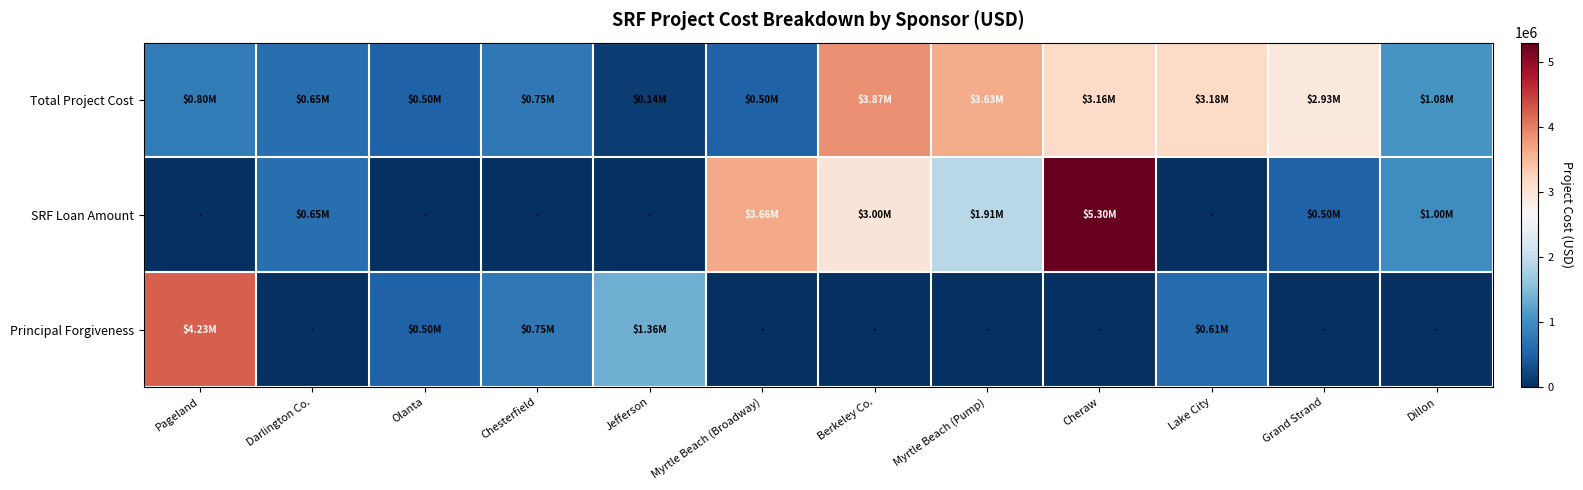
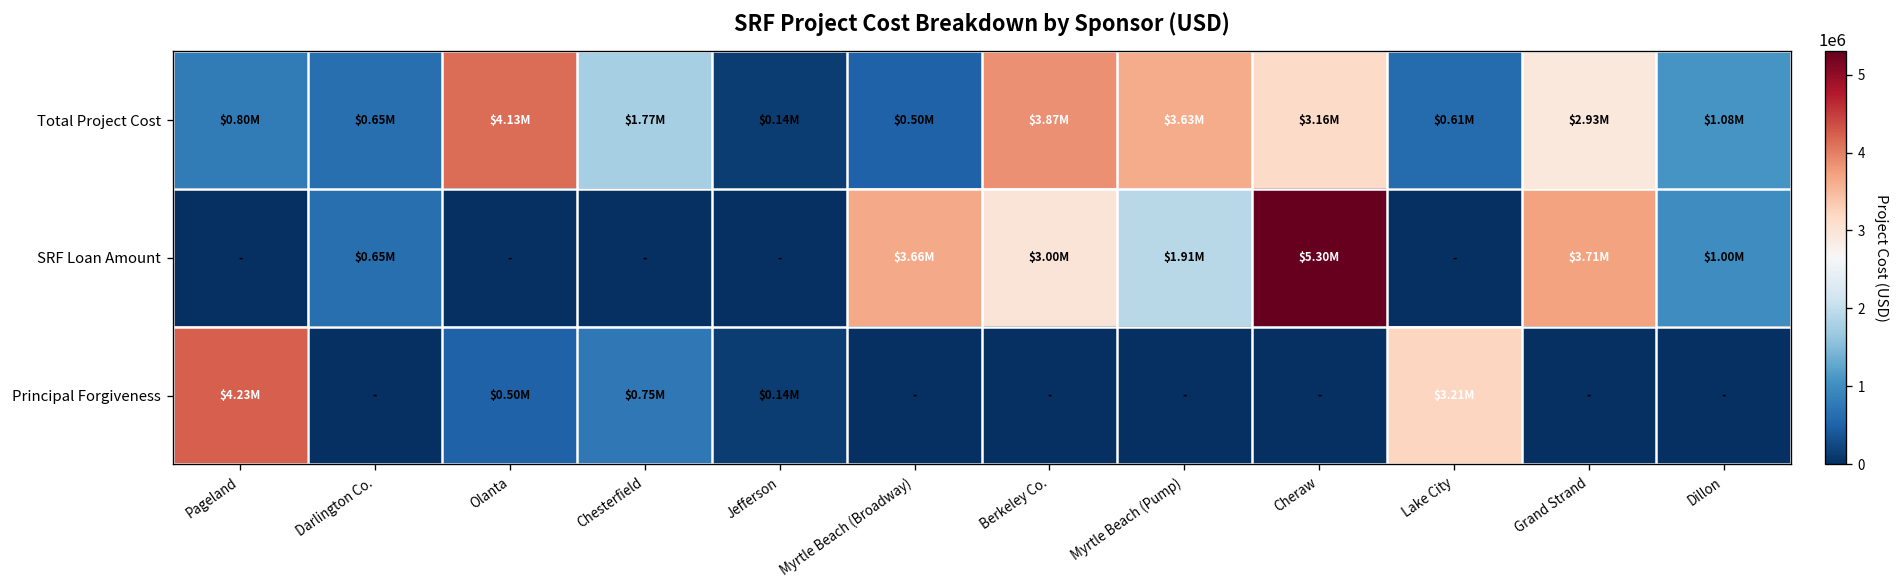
  {
    "Total Project Cost": {
      "Pageland": "$0.80M",
      "Darlington Co.": "$0.65M",
-     "Olanta": "$0.50M",
-     "Chesterfield": "$0.75M",
+     "Olanta": "$4.13M",
+     "Chesterfield": "$1.77M",
      "Jefferson": "$0.14M",
      "Myrtle Beach (Broadway)": "$0.50M",
      "Berkeley Co.": "$3.87M",
      "Myrtle Beach (Pump)": "$3.63M",
      "Cheraw": "$3.16M",
-     "Lake City": "$3.18M",
+     "Lake City": "$0.61M",
      "Grand Strand": "$2.93M",
      "Dillon": "$1.08M"
    },
    "SRF Loan Amount": {
      "Darlington Co.": "$0.65M",
      "Myrtle Beach (Broadway)": "$3.66M",
      "Berkeley Co.": "$3.00M",
      "Myrtle Beach (Pump)": "$1.91M",
      "Cheraw": "$5.30M",
-     "Grand Strand": "$0.50M",
+     "Grand Strand": "$3.71M",
      "Dillon": "$1.00M"
    },
    "Principal Forgiveness": {
      "Pageland": "$4.23M",
      "Olanta": "$0.50M",
      "Chesterfield": "$0.75M",
-     "Jefferson": "$1.36M",
-     "Lake City": "$0.61M"
+     "Jefferson": "$0.14M",
+     "Lake City": "$3.21M"
    }
  }
